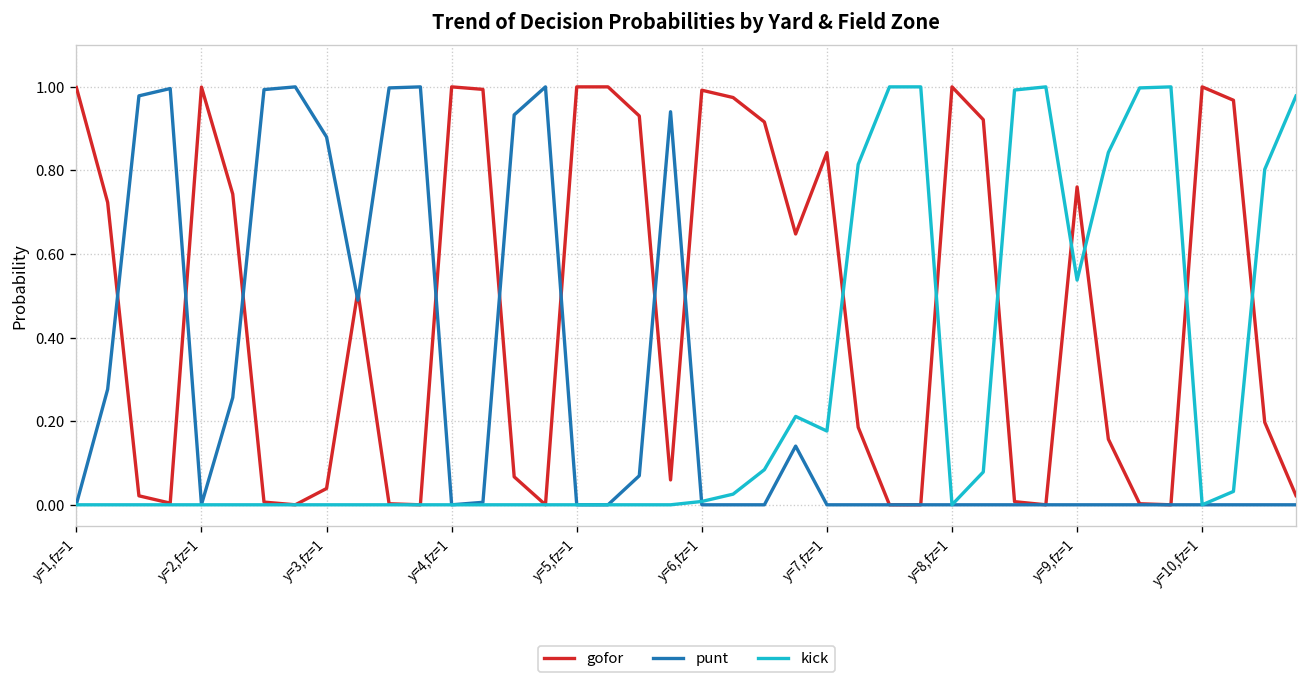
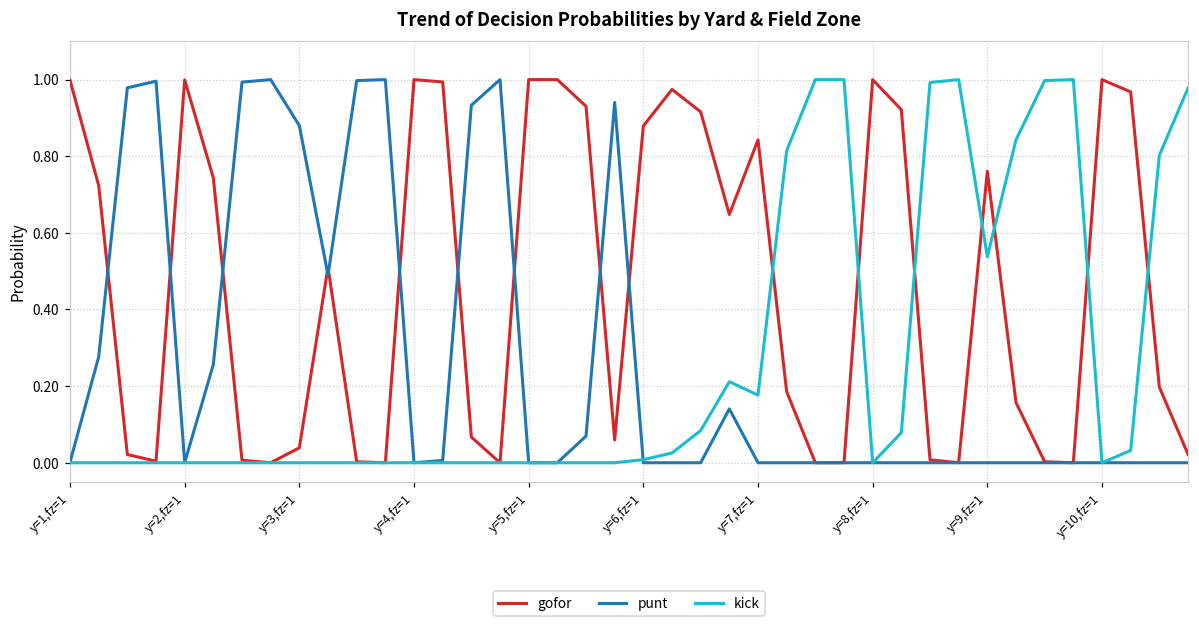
  {
    "gofor": {
      "y=1,fz=1": 1.00,
      "y=2,fz=1": 1.00,
      "y=3,fz=1": 0.04,
      "y=4,fz=1": 1.00,
      "y=5,fz=1": 1.00,
-     "y=6,fz=1": 0.99,
+     "y=6,fz=1": 0.88,
      "y=7,fz=1": 0.84,
      "y=8,fz=1": 1.00,
      "y=9,fz=1": 0.76,
      "y=10,fz=1": 1.00
    },
    "punt": {
      "y=3,fz=1": 0.88,
      "y=6,fz=1": 0.00,
      "y=7,fz=1": 0.00,
      "y=9,fz=1": 0.00
    },
    "kick": {
      "y=3,fz=1": 0.00,
      "y=6,fz=1": 0.01,
      "y=7,fz=1": 0.18,
      "y=9,fz=1": 0.54
    }
  }
